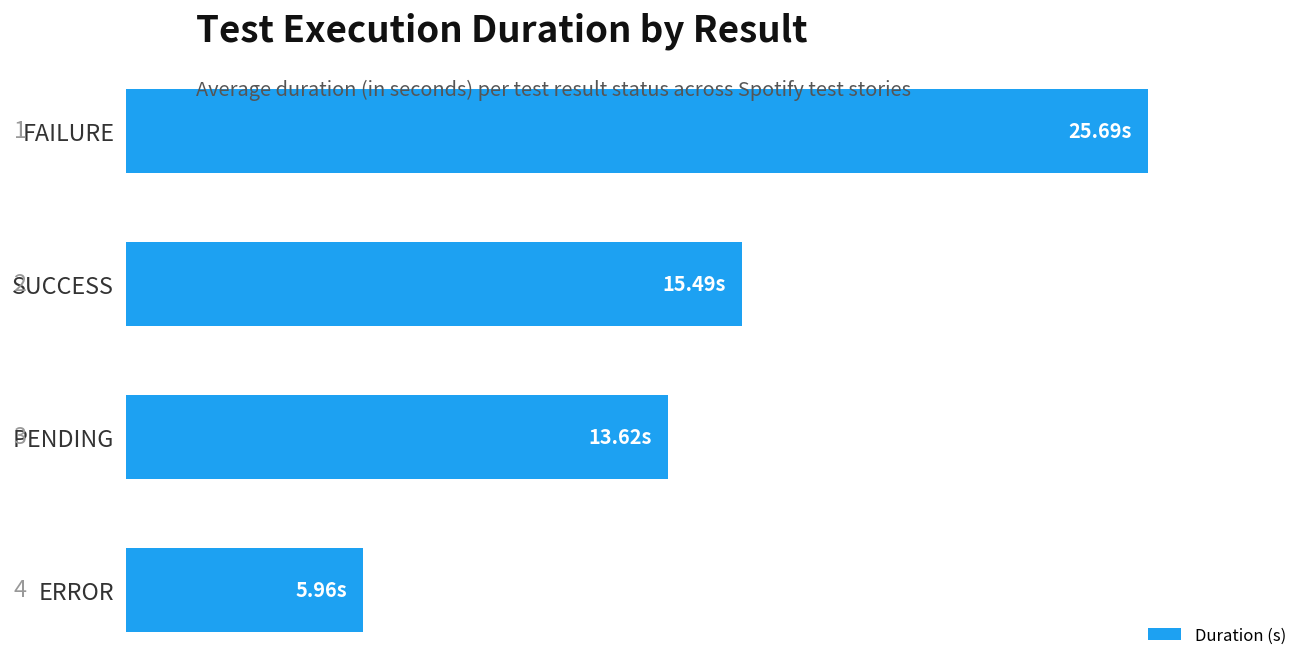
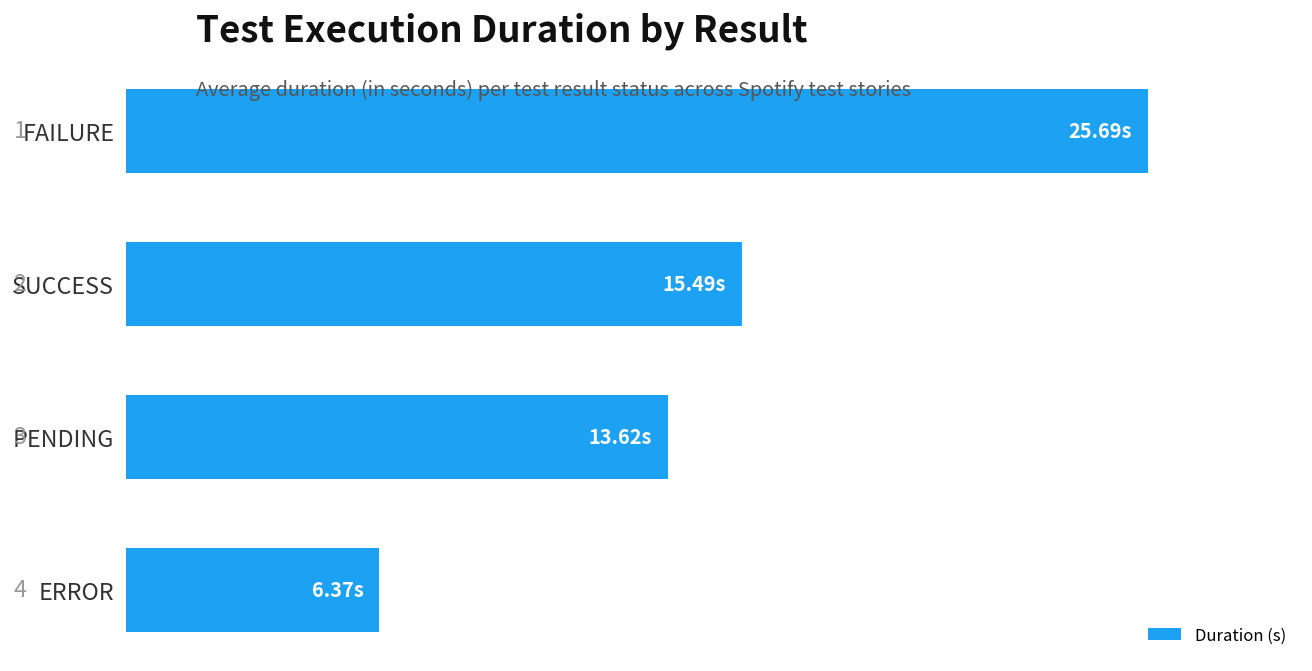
  {
    "FAILURE": "25.69s",
    "SUCCESS": "15.49s",
    "PENDING": "13.62s",
-   "ERROR": "5.96s"
+   "ERROR": "6.37s"
  }
